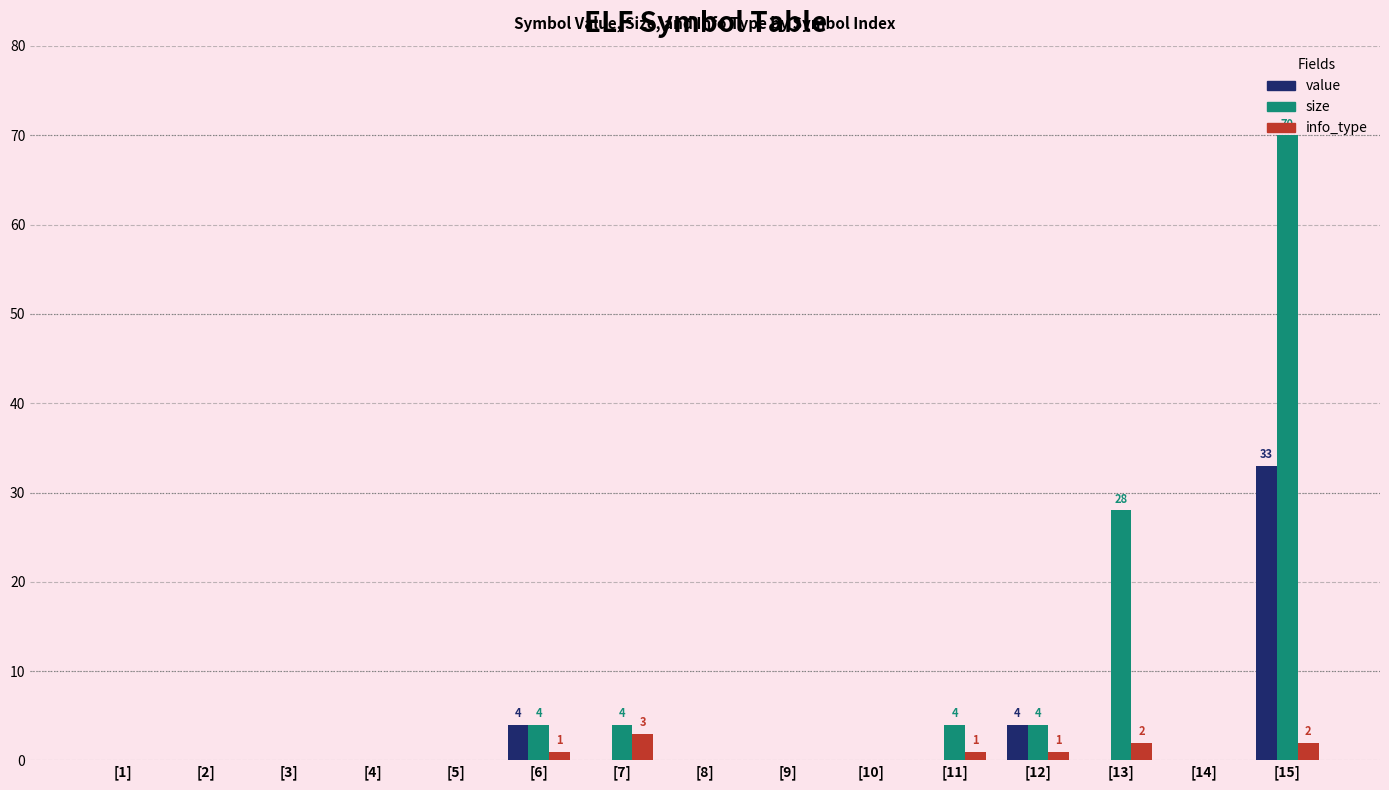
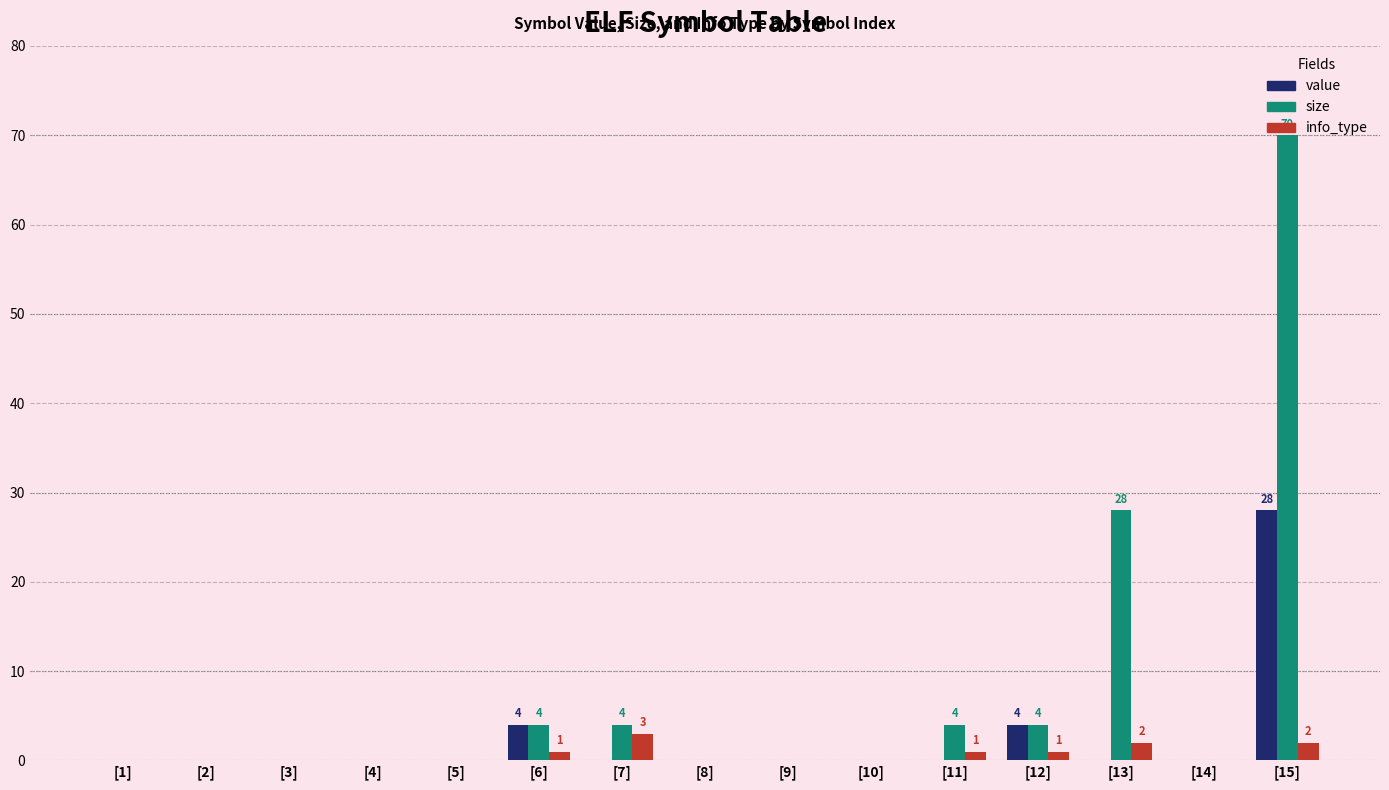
  {
    "value": {
      "[6]": 4,
      "[12]": 4,
-     "[15]": 33
+     "[15]": 28
    },
    "size": {
      "[6]": 4,
      "[7]": 4,
      "[11]": 4,
      "[12]": 4,
      "[13]": 28,
      "[15]": 70
    },
    "info_type": {
      "[6]": 1,
      "[7]": 3,
      "[11]": 1,
      "[12]": 1,
      "[13]": 2,
      "[15]": 2
    }
  }
